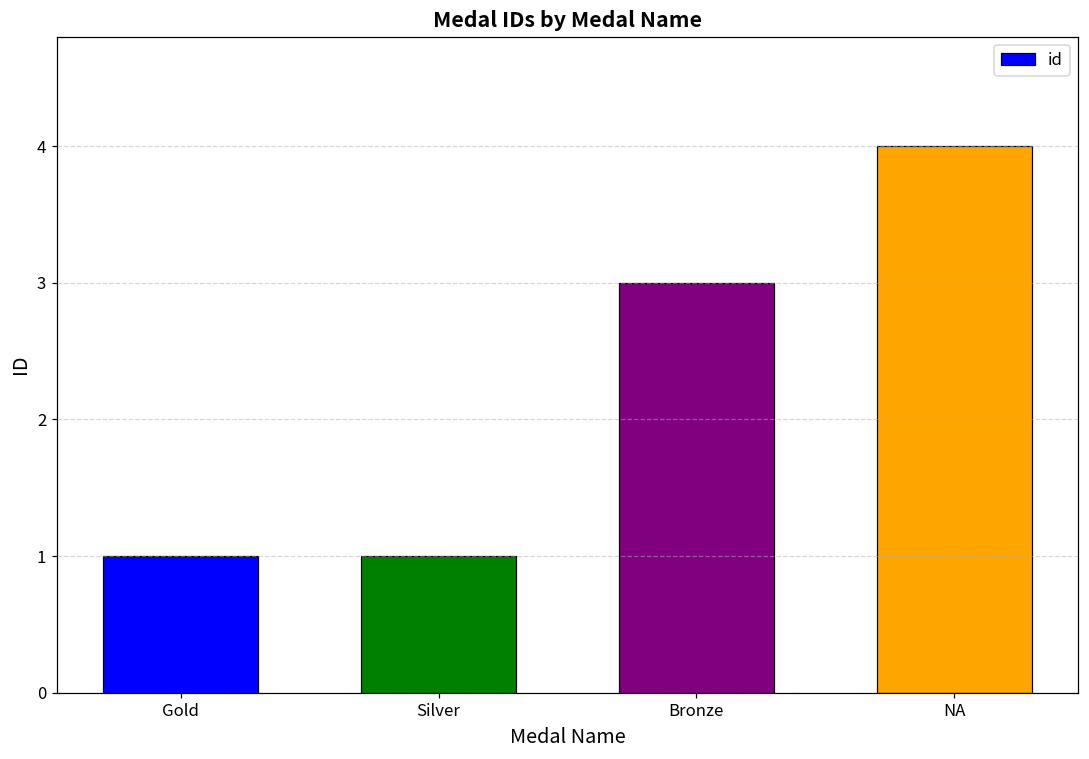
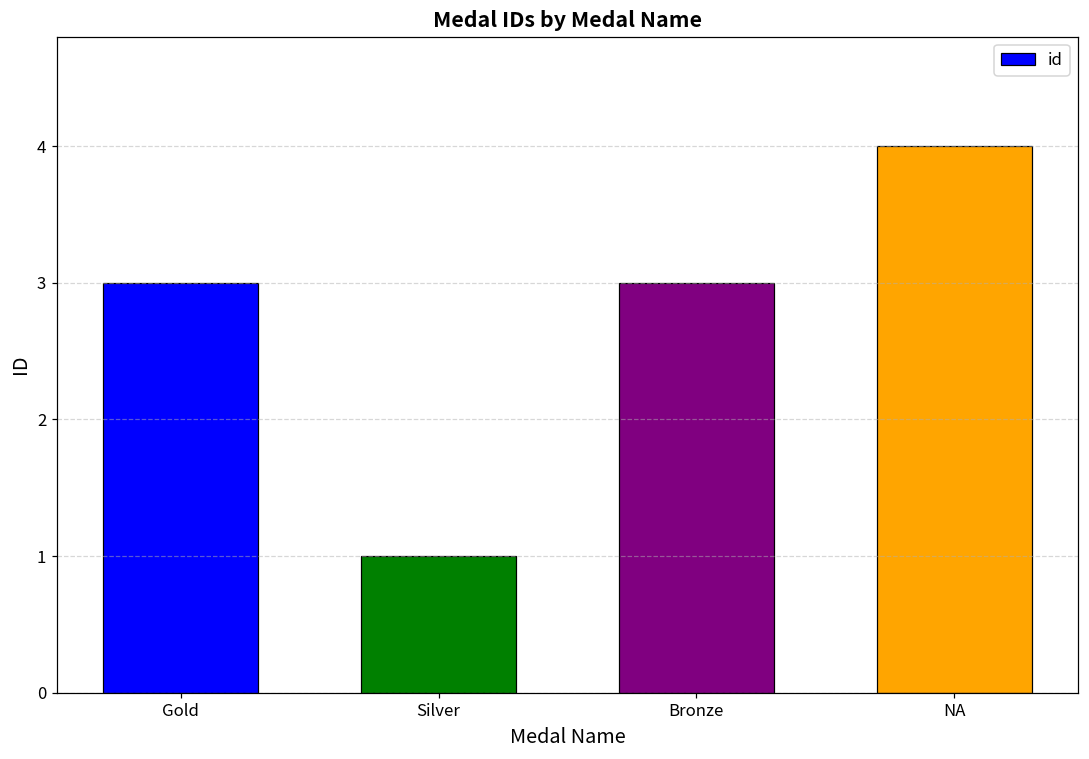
  {
-   "Gold": 1,
+   "Gold": 3,
    "Silver": 1,
    "Bronze": 3,
    "NA": 4
  }
